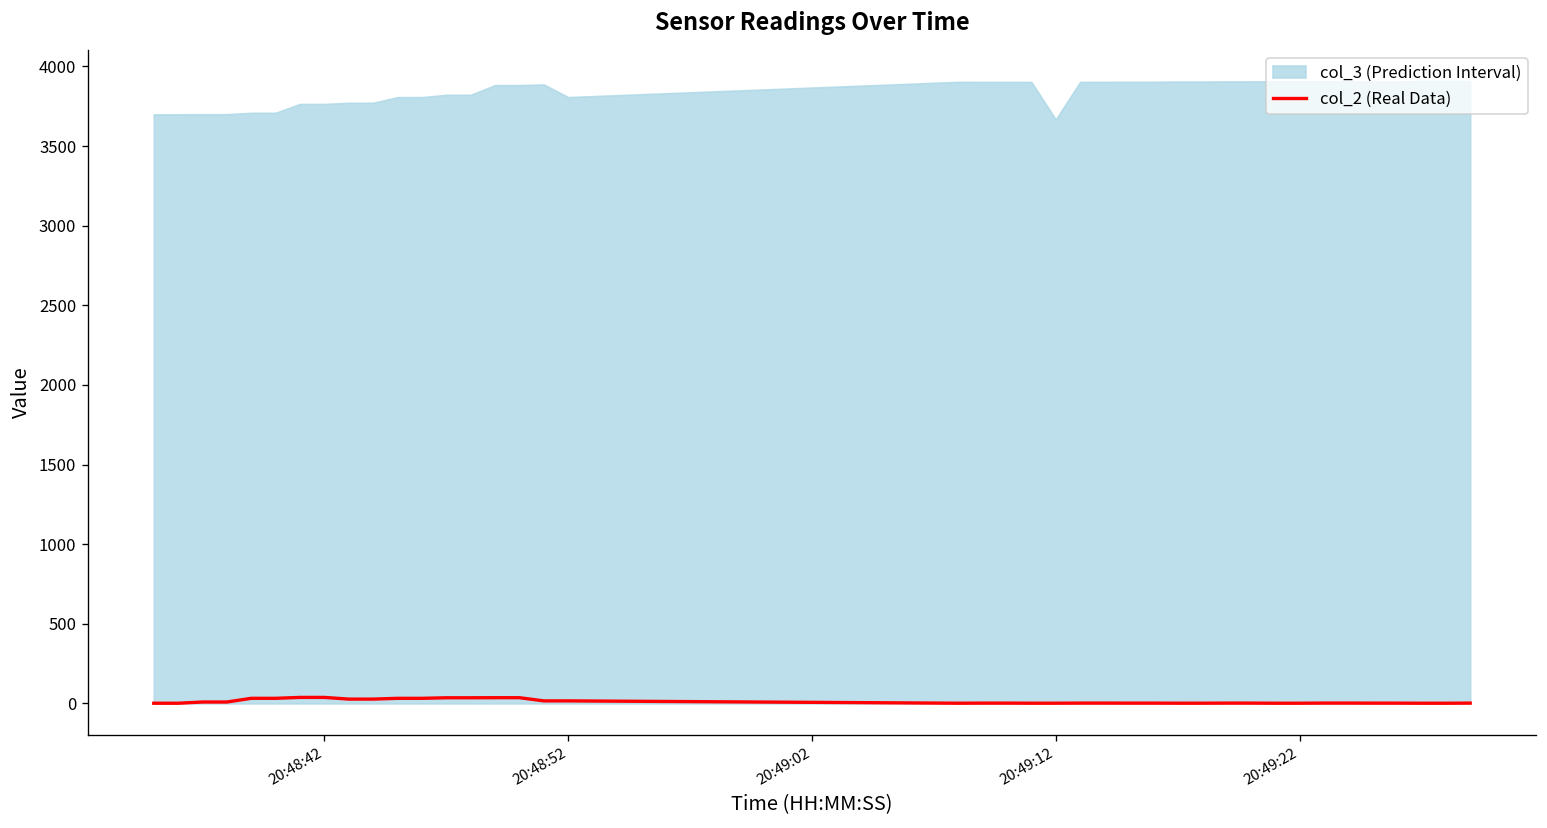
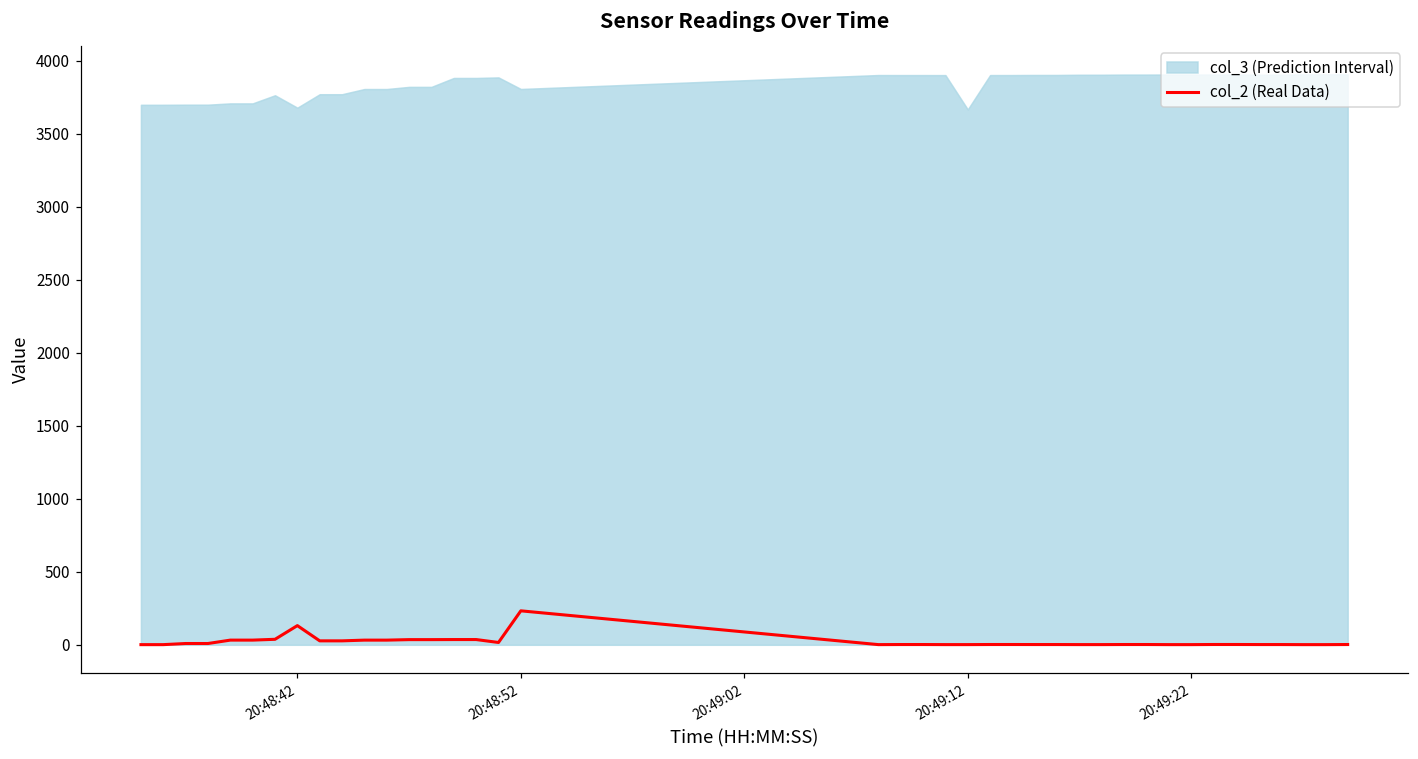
  {
    "col_2 (Real Data)": {
-     "20:48:42": 40,
-     "20:48:52": 20,
+     "20:48:42": 130,
+     "20:48:52": 230,
      "20:49:12": 0,
      "20:49:22": 0
    },
    "col_3 (Prediction Interval)": {
-     "20:48:42": 3760,
+     "20:48:42": 3680,
      "20:48:52": 3810,
      "20:49:12": 3670
    }
  }
